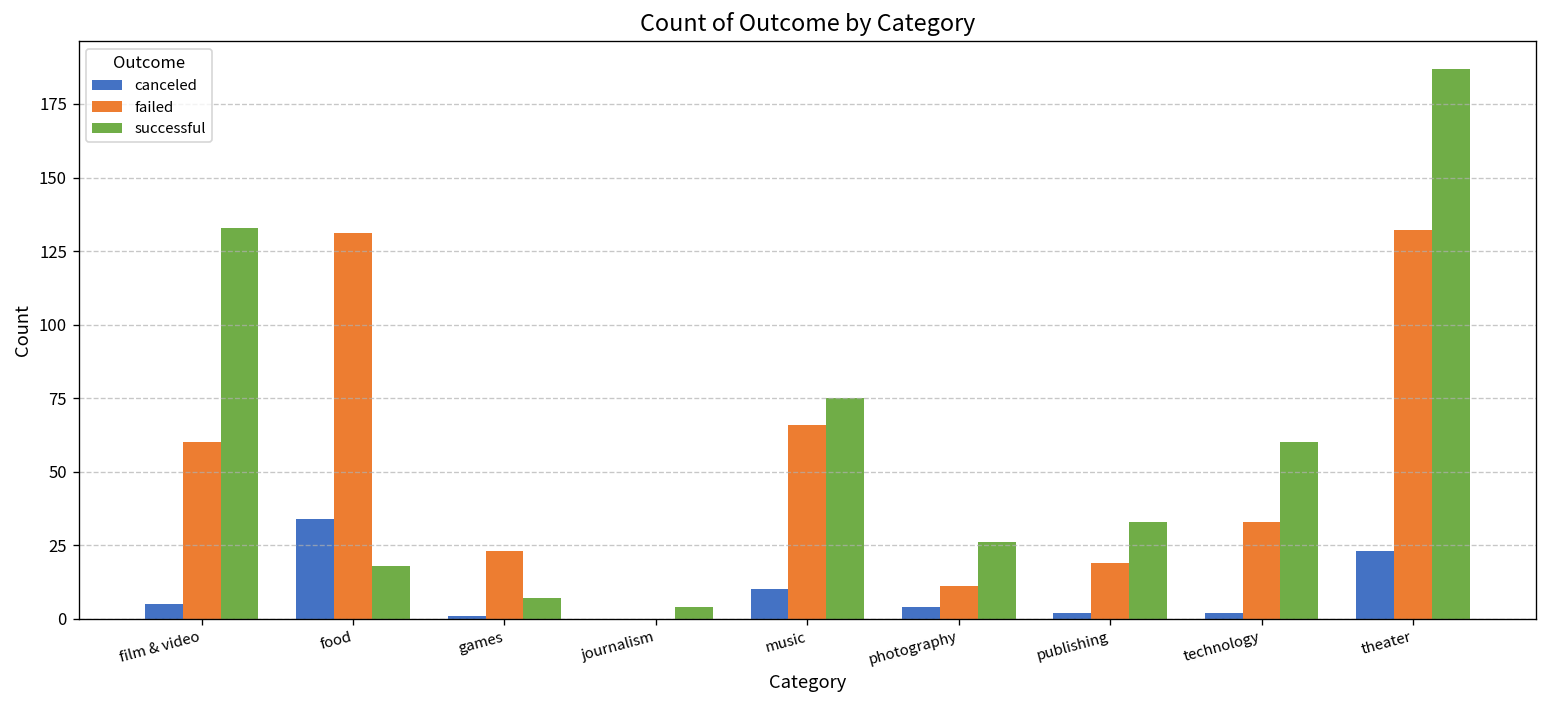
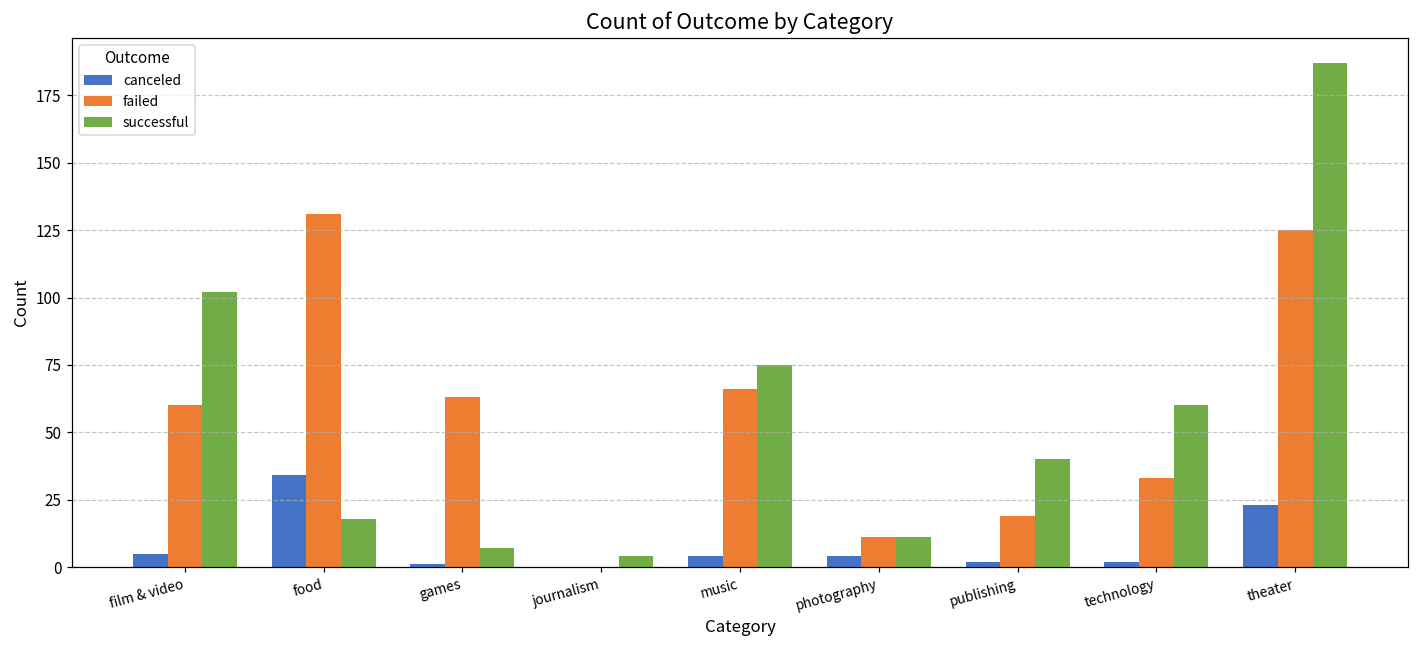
  {
    "canceled": {
      "film & video": 5,
      "food": 34,
      "journalism": 0,
-     "music": 10,
+     "music": 4,
      "photography": 4,
      "publishing": 2,
      "technology": 2,
      "theater": 23
    },
    "failed": {
      "film & video": 60,
      "food": 131,
-     "games": 23,
+     "games": 63,
      "journalism": 0,
      "music": 66,
      "photography": 11,
      "publishing": 19,
      "technology": 33,
-     "theater": 132
+     "theater": 125
    },
    "successful": {
-     "film & video": 133,
+     "film & video": 102,
      "food": 18,
      "games": 7,
      "journalism": 4,
      "music": 75,
-     "photography": 26,
-     "publishing": 33,
+     "photography": 11,
+     "publishing": 40,
      "technology": 60,
      "theater": 187
    }
  }
